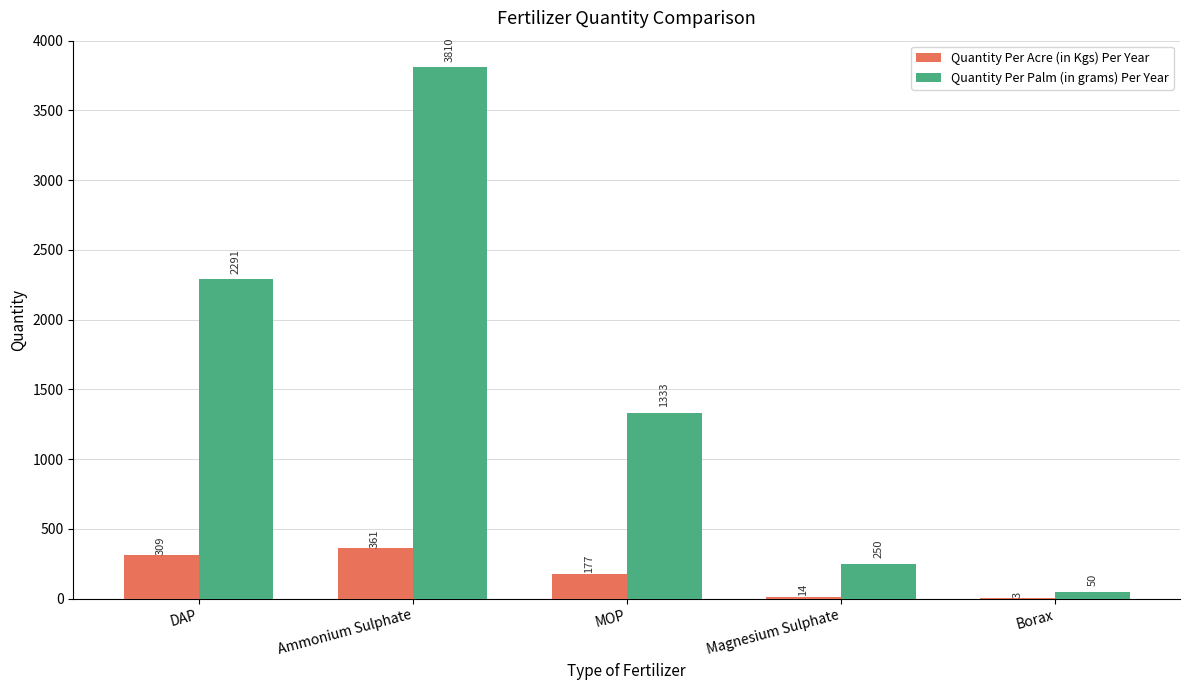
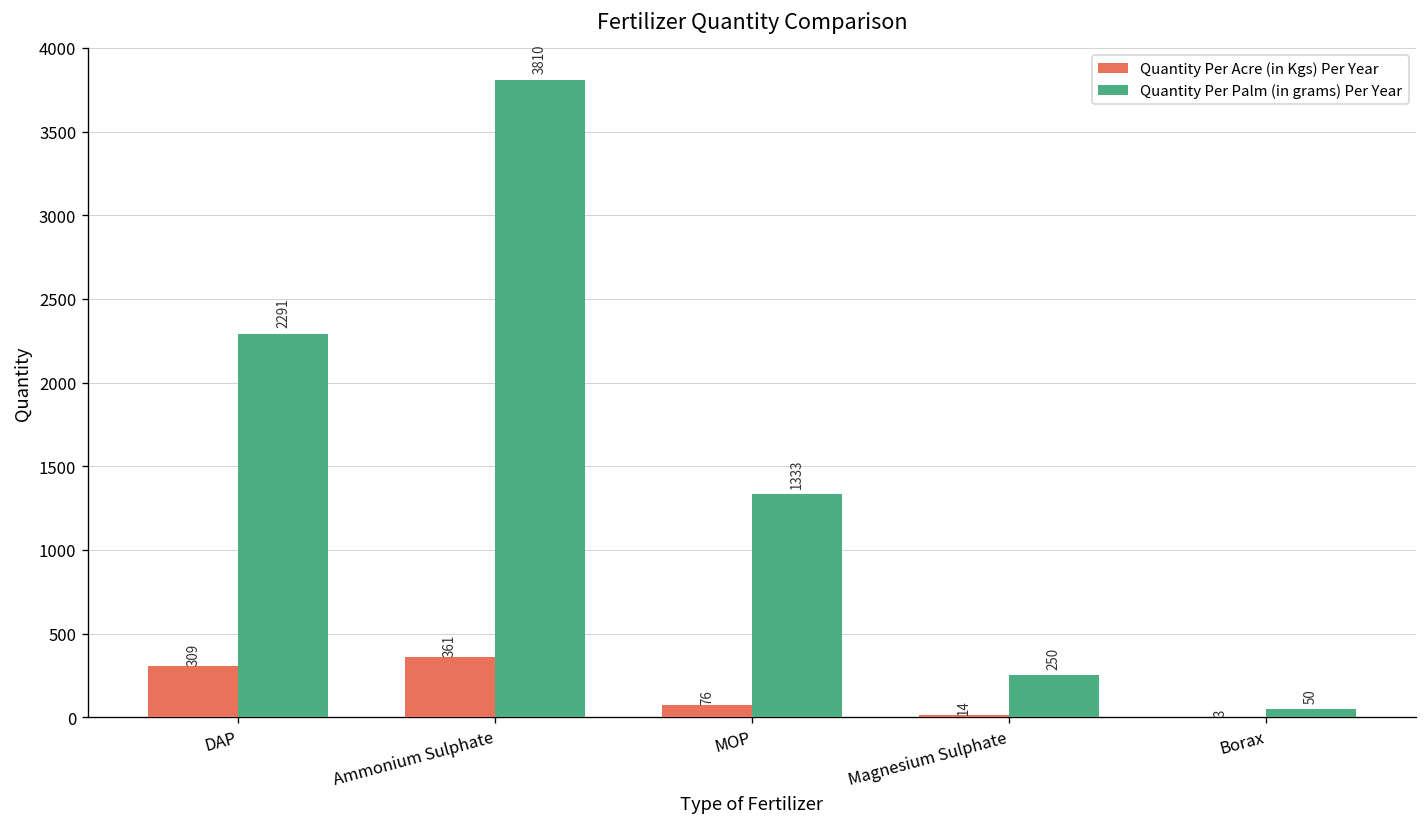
  {
    "Quantity Per Acre (in Kgs) Per Year": {
      "DAP": 309,
      "Ammonium Sulphate": 361,
-     "MOP": 177,
+     "MOP": 76,
      "Magnesium Sulphate": 14,
      "Borax": 3
    },
    "Quantity Per Palm (in grams) Per Year": {
      "DAP": 2291,
      "Ammonium Sulphate": 3810,
      "MOP": 1333,
      "Magnesium Sulphate": 250,
      "Borax": 50
    }
  }
